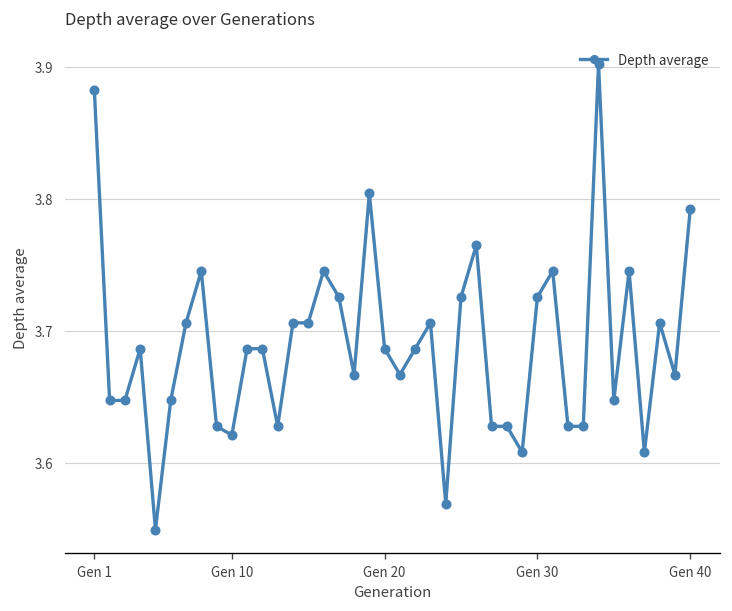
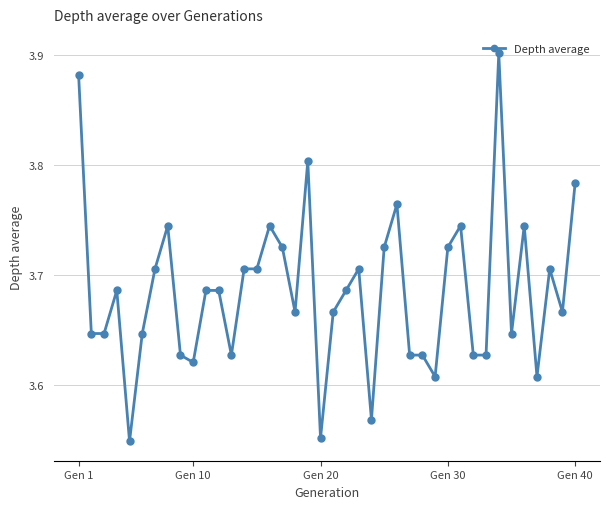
  {
    "Gen 1": 3.882,
    "Gen 10": 3.621,
-   "Gen 20": 3.686,
+   "Gen 20": 3.552,
    "Gen 30": 3.725,
-   "Gen 40": 3.792
+   "Gen 40": 3.784
  }
